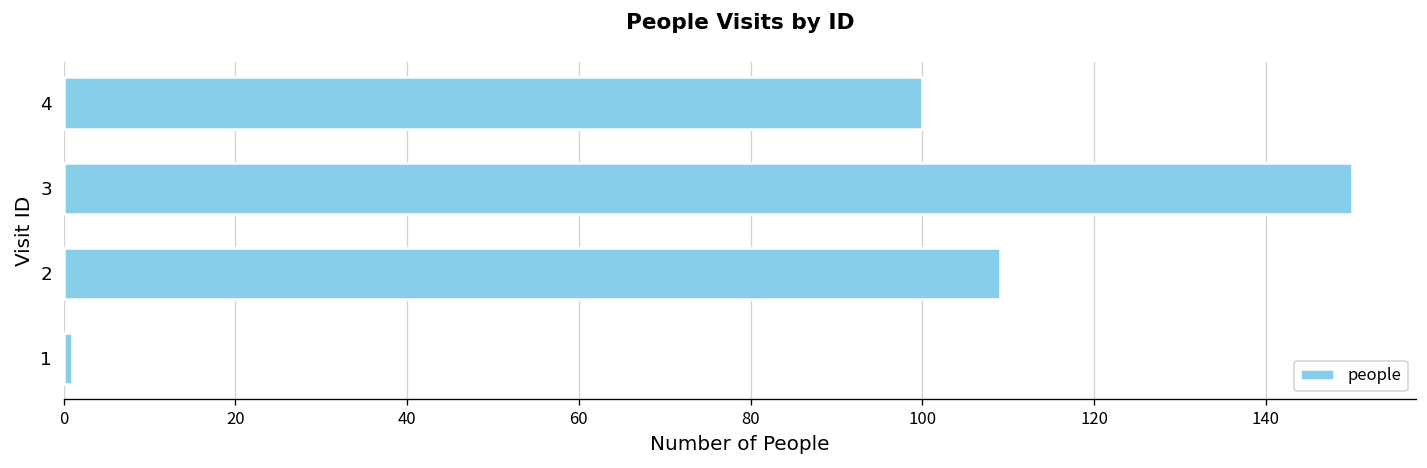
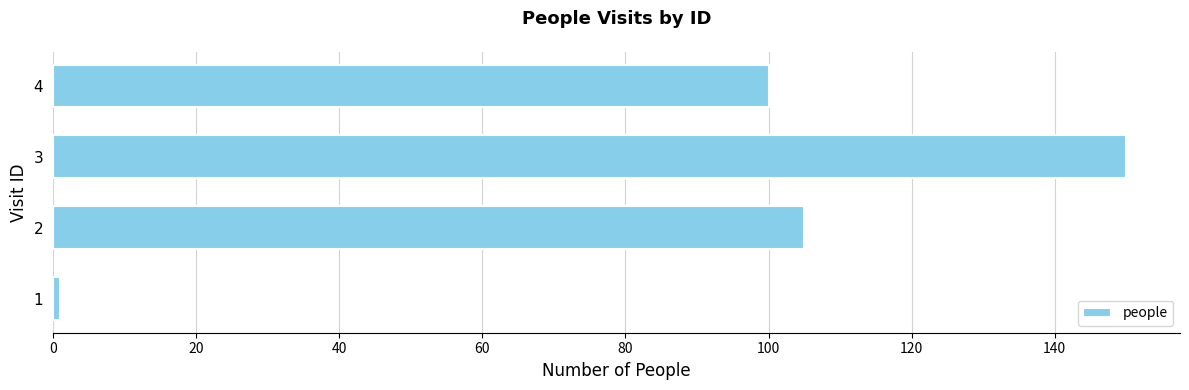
  {
    "4": 100,
    "3": 150,
-   "2": 109,
+   "2": 105,
    "1": 1
  }
